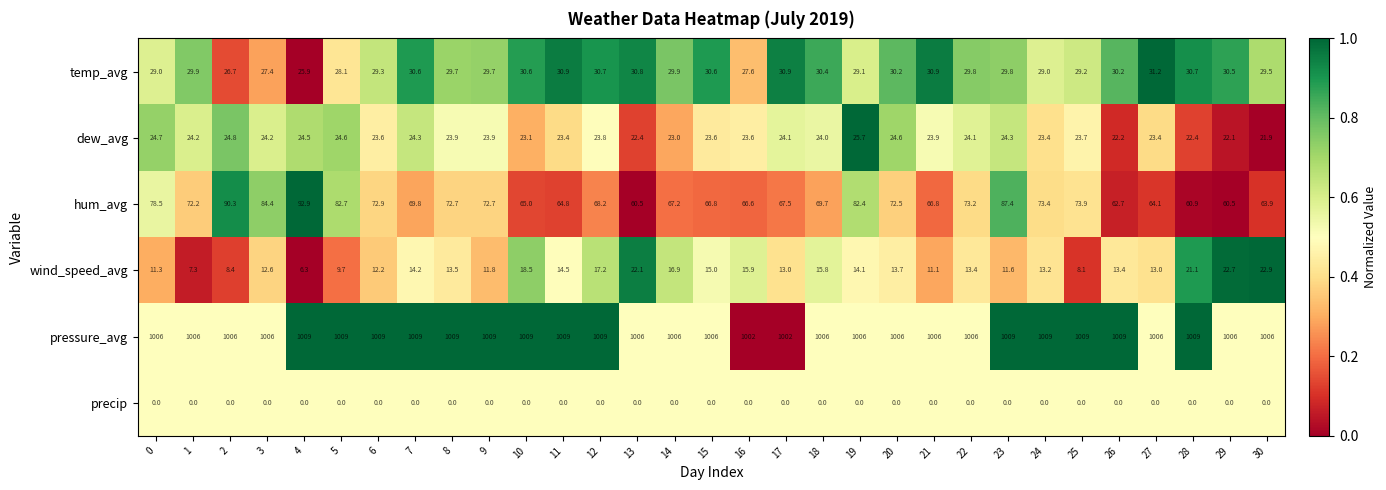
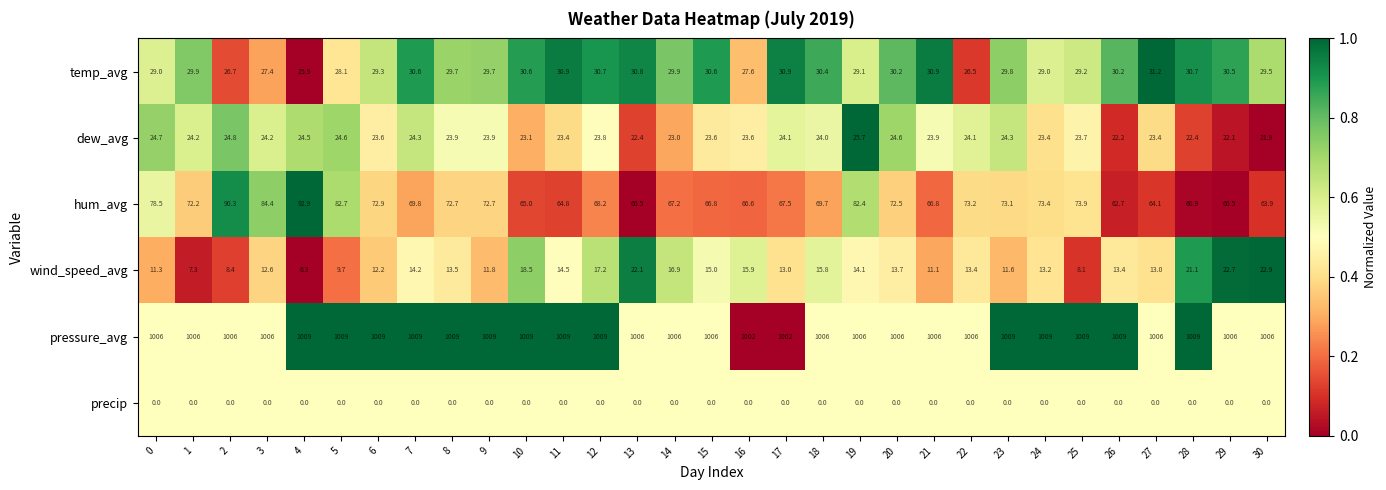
  {
    "temp_avg": {
      "0": 29.0,
      "1": 29.9,
      "2": 26.7,
      "3": 27.4,
      "4": 25.9,
      "5": 28.1,
      "6": 29.3,
      "7": 30.6,
      "8": 29.7,
      "9": 29.7,
      "10": 30.6,
      "11": 30.9,
      "12": 30.7,
      "13": 30.8,
      "14": 29.9,
      "15": 30.6,
      "16": 27.6,
      "17": 30.9,
      "18": 30.4,
      "19": 29.1,
      "20": 30.2,
      "21": 30.9,
-     "22": 29.8,
+     "22": 26.5,
      "23": 29.8,
      "24": 29.0,
      "25": 29.2,
      "26": 30.2,
      "27": 31.2,
      "28": 30.7,
      "29": 30.5,
      "30": 29.5
    },
    "dew_avg": {
      "0": 24.7,
      "1": 24.2,
      "2": 24.8,
      "3": 24.2,
      "4": 24.5,
      "5": 24.6,
      "6": 23.6,
      "7": 24.3,
      "8": 23.9,
      "9": 23.9,
      "10": 23.1,
      "11": 23.4,
      "12": 23.8,
      "13": 22.4,
      "14": 23.0,
      "15": 23.6,
      "16": 23.6,
      "17": 24.1,
      "18": 24.0,
      "19": 25.7,
      "20": 24.6,
      "21": 23.9,
      "22": 24.1,
      "23": 24.3,
      "24": 23.4,
      "25": 23.7,
      "26": 22.2,
      "27": 23.4,
      "28": 22.4,
      "29": 22.1,
      "30": 21.9
    },
    "hum_avg": {
      "0": 78.5,
      "1": 72.2,
      "2": 90.3,
      "3": 84.4,
      "4": 92.9,
      "5": 82.7,
      "6": 72.9,
      "7": 69.8,
      "8": 72.7,
      "9": 72.7,
      "10": 65.0,
      "11": 64.8,
      "12": 68.2,
      "13": 60.5,
      "14": 67.2,
      "15": 66.8,
      "16": 66.6,
      "17": 67.5,
      "18": 69.7,
      "19": 82.4,
      "20": 72.5,
      "21": 66.8,
      "22": 73.2,
-     "23": 87.4,
+     "23": 73.1,
      "24": 73.4,
      "25": 73.9,
      "26": 62.7,
      "27": 64.1,
      "28": 60.9,
      "29": 60.5,
      "30": 63.9
    },
    "wind_speed_avg": {
      "0": 11.3,
      "1": 7.3,
      "2": 8.4,
      "3": 12.6,
      "4": 6.3,
      "5": 9.7,
      "6": 12.2,
      "7": 14.2,
      "8": 13.5,
      "9": 11.8,
      "10": 18.5,
      "11": 14.5,
      "12": 17.2,
      "13": 22.1,
      "14": 16.9,
      "15": 15.0,
      "16": 15.9,
      "17": 13.0,
      "18": 15.8,
      "19": 14.1,
      "20": 13.7,
      "21": 11.1,
      "22": 13.4,
      "23": 11.6,
      "24": 13.2,
      "25": 8.1,
      "26": 13.4,
      "27": 13.0,
      "28": 21.1,
      "29": 22.7,
      "30": 22.9
    },
    "pressure_avg": {
      "0": 1006,
      "1": 1006,
      "2": 1006,
      "3": 1006,
      "4": 1009,
      "5": 1009,
      "6": 1009,
      "7": 1009,
      "8": 1009,
      "9": 1009,
      "10": 1009,
      "11": 1009,
      "12": 1009,
      "13": 1006,
      "14": 1006,
      "15": 1006,
      "16": 1002,
      "17": 1002,
      "18": 1006,
      "19": 1006,
      "20": 1006,
      "21": 1006,
      "22": 1006,
      "23": 1009,
      "24": 1009,
      "25": 1009,
      "26": 1009,
      "27": 1006,
      "28": 1009,
      "29": 1006,
      "30": 1006
    },
    "precip": {
      "0": 0.0,
      "1": 0.0,
      "2": 0.0,
      "3": 0.0,
      "4": 0.0,
      "5": 0.0,
      "6": 0.0,
      "7": 0.0,
      "8": 0.0,
      "9": 0.0,
      "10": 0.0,
      "11": 0.0,
      "12": 0.0,
      "13": 0.0,
      "14": 0.0,
      "15": 0.0,
      "16": 0.0,
      "17": 0.0,
      "18": 0.0,
      "19": 0.0,
      "20": 0.0,
      "21": 0.0,
      "22": 0.0,
      "23": 0.0,
      "24": 0.0,
      "25": 0.0,
      "26": 0.0,
      "27": 0.0,
      "28": 0.0,
      "29": 0.0,
      "30": 0.0
    }
  }
